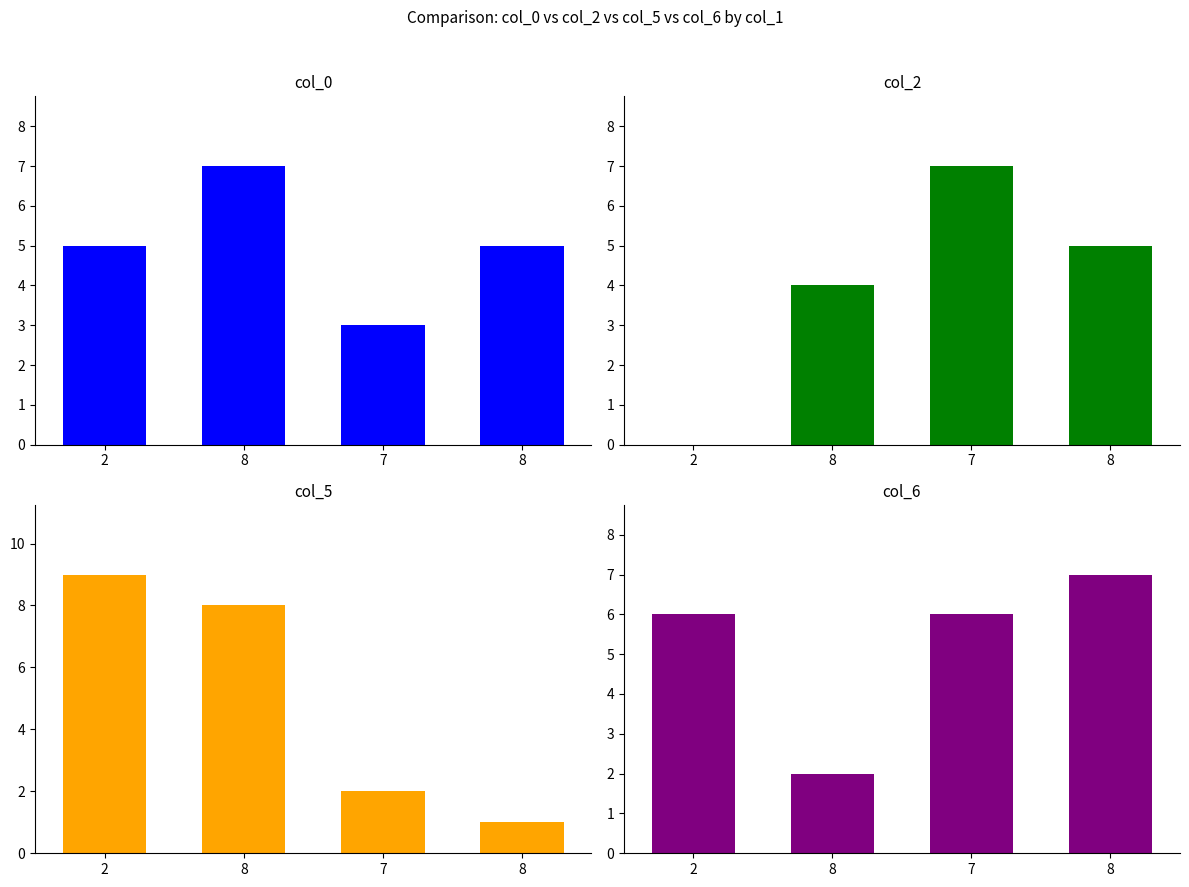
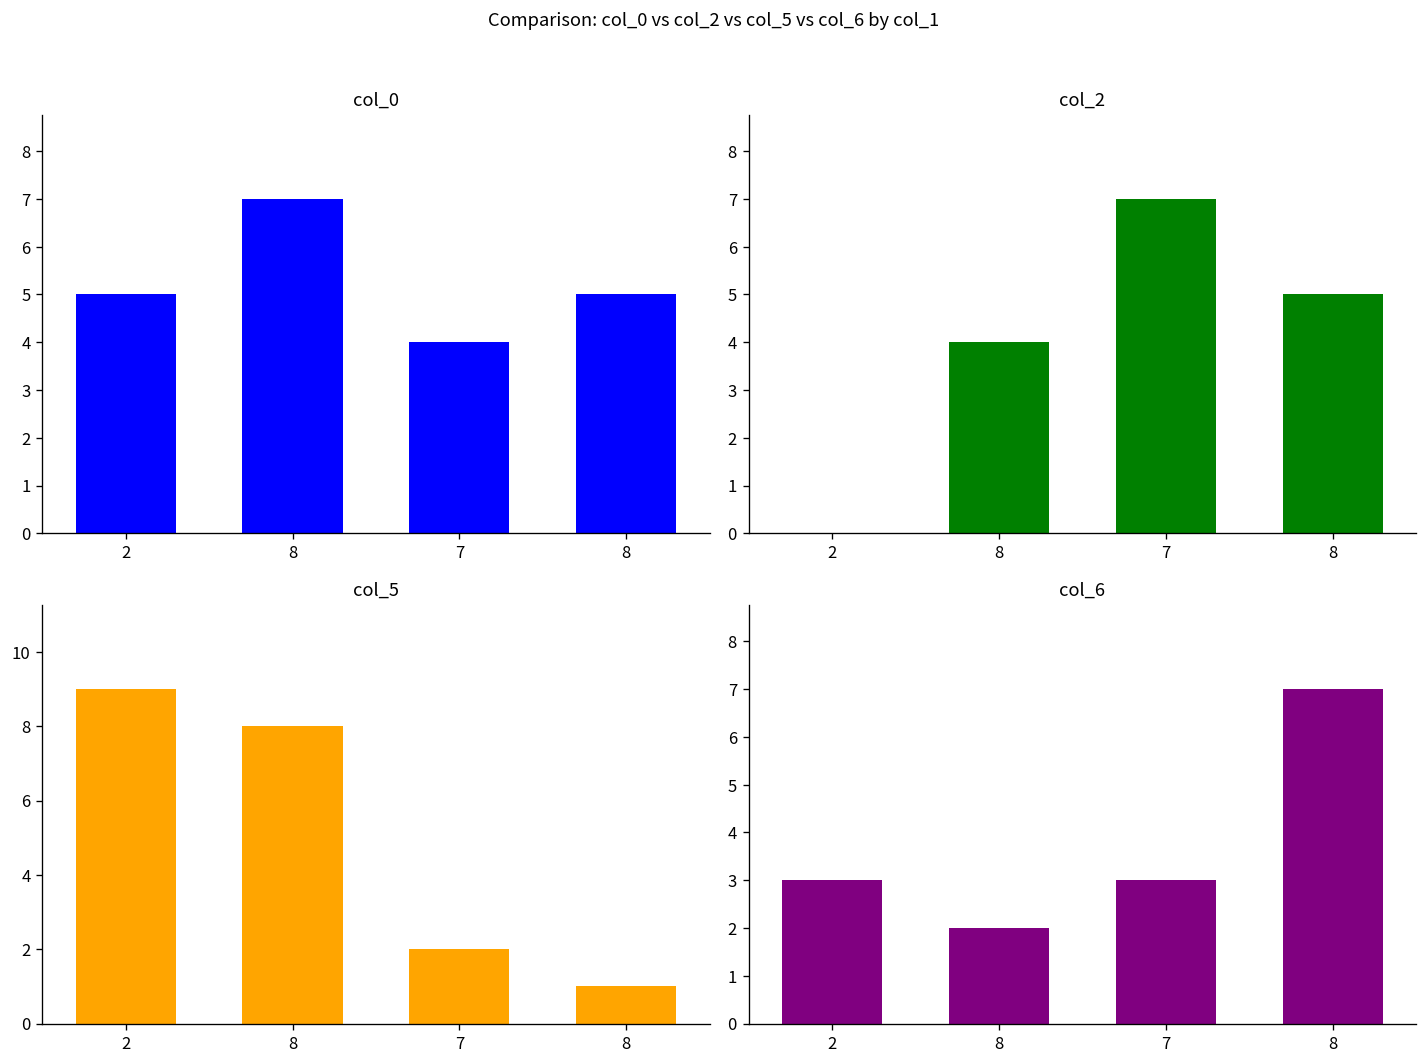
  {
    "col_0": {
      "2": 5,
-     "7": 3
+     "7": 4
    },
    "col_2": {
      "2": 0.0,
      "7": 7.0
    },
    "col_5": {
      "2": 9.0,
      "7": 2.0
    },
    "col_6": {
-     "2": 6,
-     "7": 6
+     "2": 3,
+     "7": 3
    }
  }
